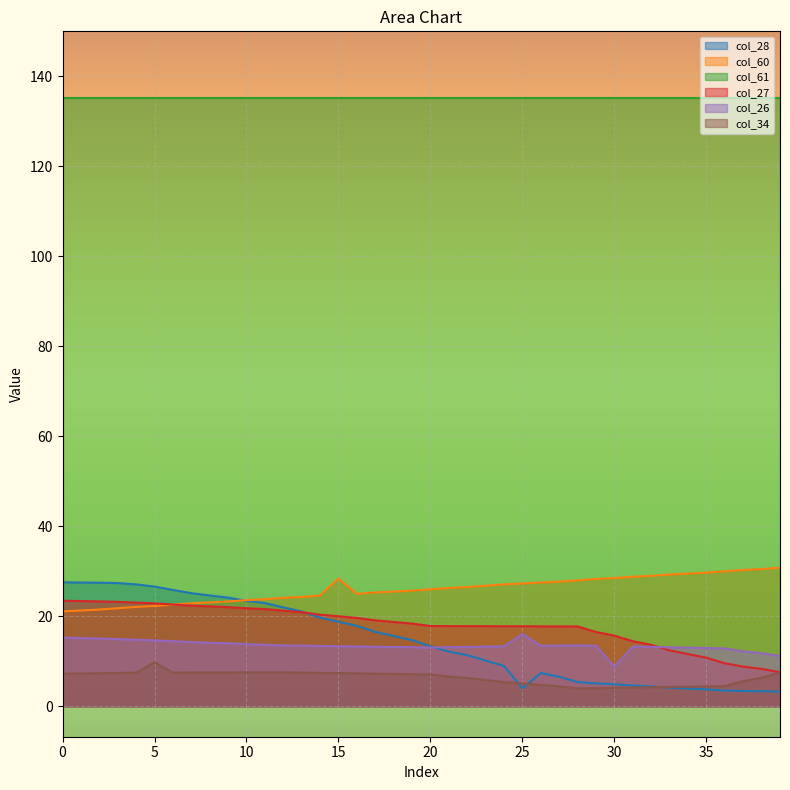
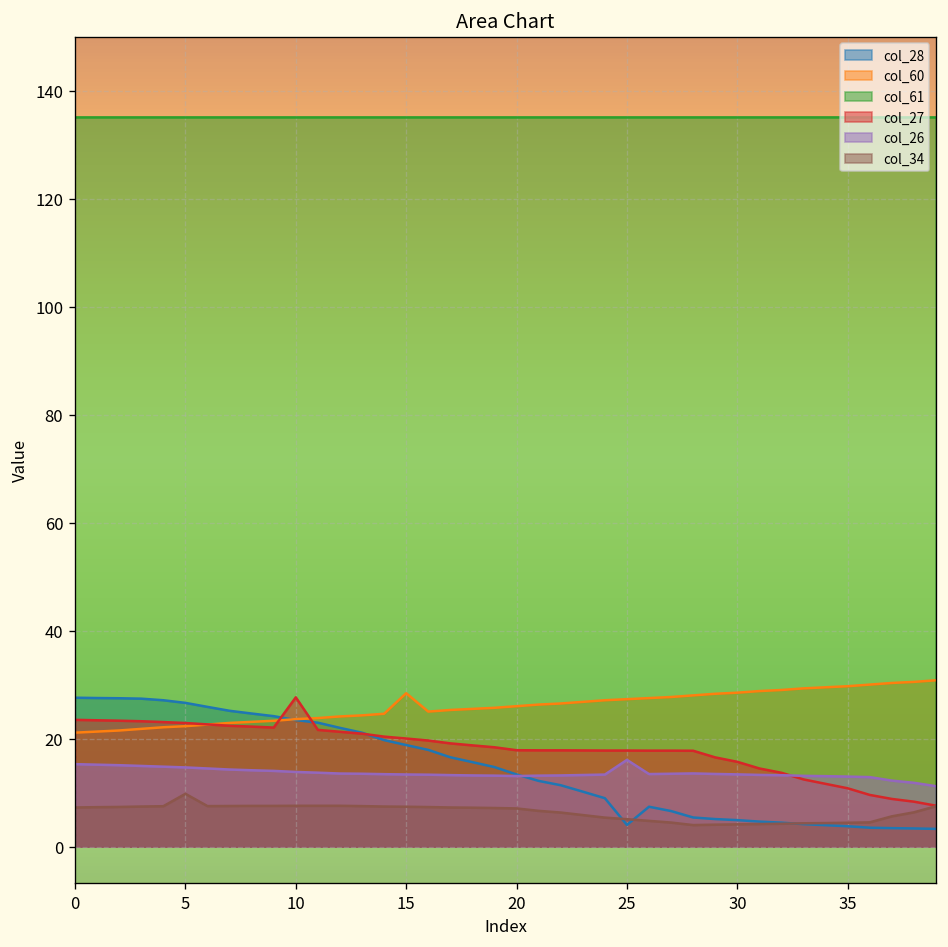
  {
    "col_28": {
      "0": 28,
      "5": 27,
      "15": 19,
      "25": 4,
      "30": 5,
      "35": 4
    },
    "col_60": {
      "0": 21,
      "5": 22,
      "15": 28,
      "20": 26,
      "25": 27,
      "30": 29,
      "35": 30
    },
    "col_61": {
      "0": 135,
      "5": 135,
      "10": 135,
      "15": 135,
      "20": 135,
      "25": 135,
      "30": 135
    },
    "col_27": {
      "0": 23,
      "5": 23,
-     "10": 22,
+     "10": 28,
      "15": 20,
      "20": 18,
      "25": 18,
      "30": 16,
      "35": 11
    },
    "col_26": {
      "0": 15,
      "5": 15,
      "10": 14,
      "15": 13,
      "25": 16,
-     "30": 9,
+     "30": 13,
      "35": 13
    },
    "col_34": {
      "0": 7,
      "5": 10,
      "10": 8,
      "15": 7,
      "20": 7,
      "25": 5,
      "30": 4,
      "35": 4
    }
  }
